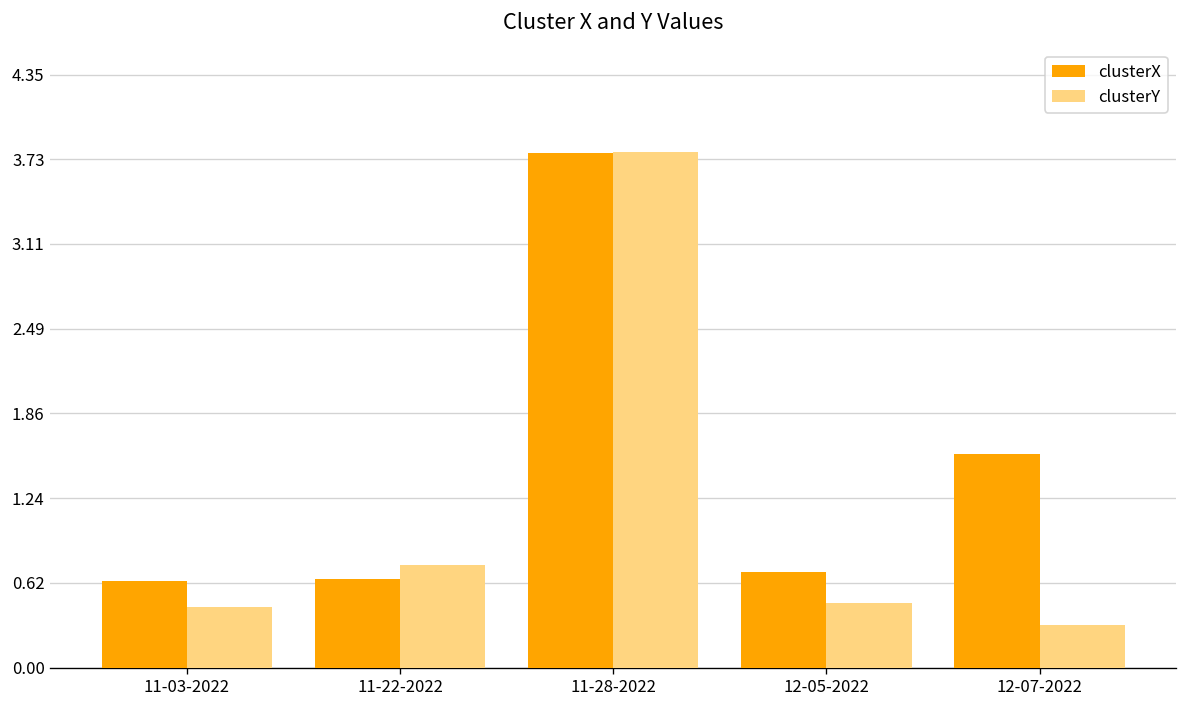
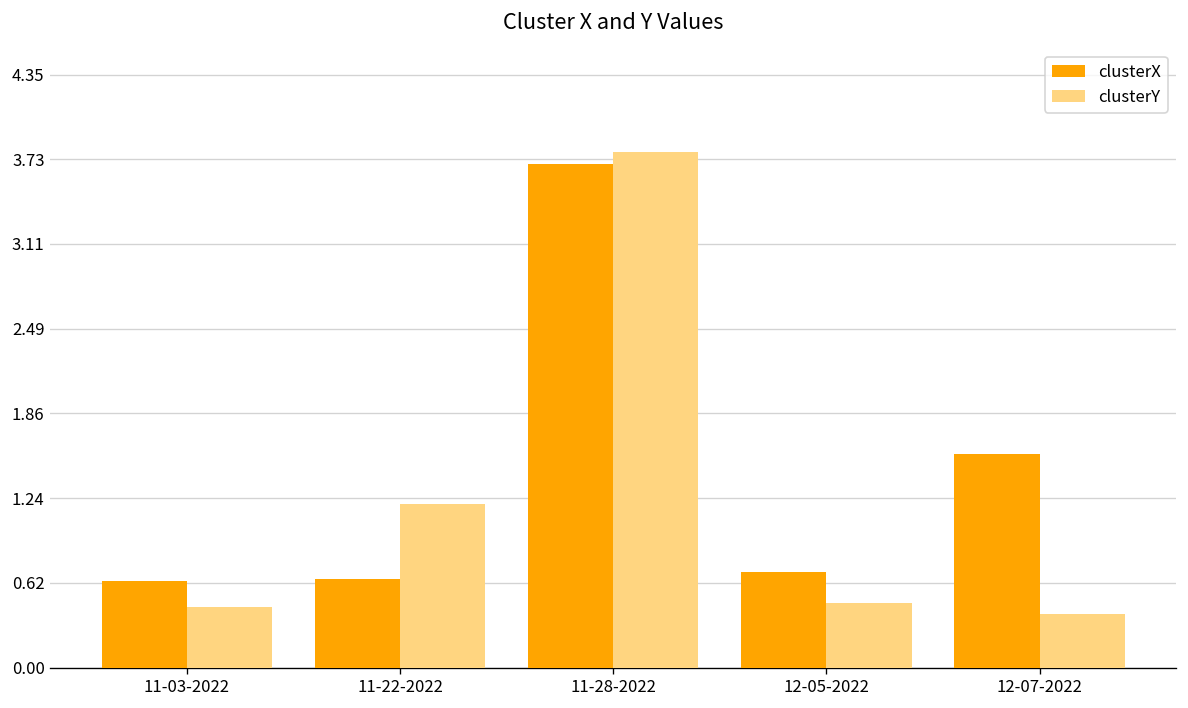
  {
    "clusterX": {
      "11-03-2022": 0.64,
      "11-22-2022": 0.65,
-     "11-28-2022": 3.77,
+     "11-28-2022": 3.70,
      "12-05-2022": 0.70,
      "12-07-2022": 1.57
    },
    "clusterY": {
      "11-03-2022": 0.45,
-     "11-22-2022": 0.75,
+     "11-22-2022": 1.20,
      "11-28-2022": 3.78,
      "12-05-2022": 0.48,
-     "12-07-2022": 0.32
+     "12-07-2022": 0.39
    }
  }
